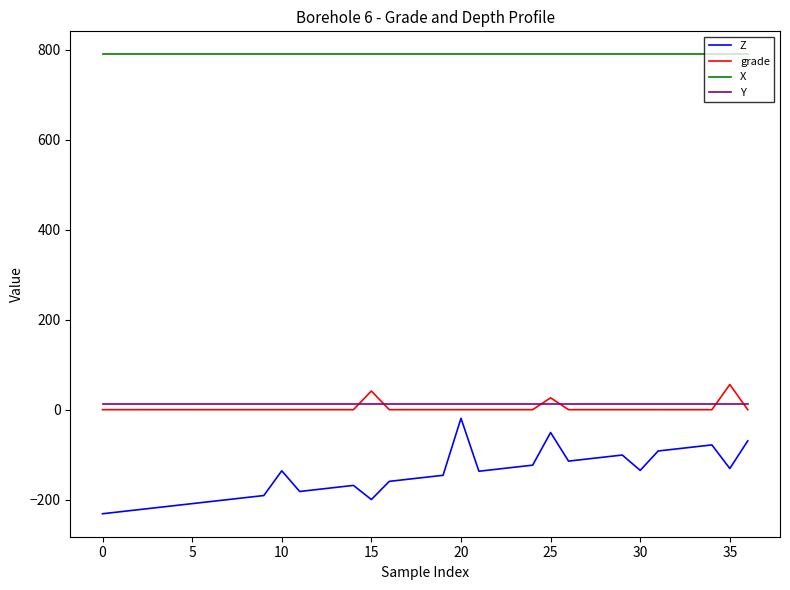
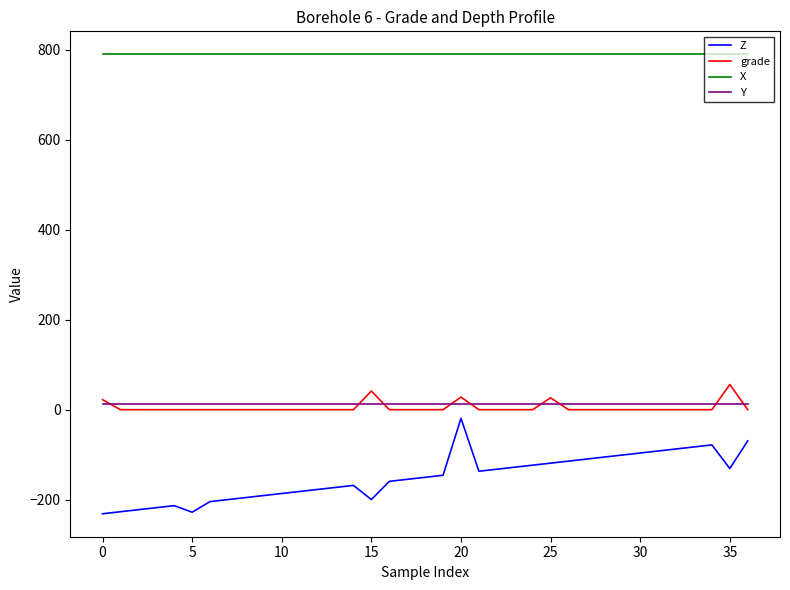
  {
    "Z": {
      "0": -230,
-     "5": -210,
-     "10": -140,
+     "5": -230,
+     "10": -190,
      "15": -200,
      "20": -20,
-     "25": -50,
-     "30": -130,
+     "25": -120,
+     "30": -100,
      "35": -130
    },
    "grade": {
-     "0": 0,
+     "0": 20,
      "5": 0,
      "10": 0,
      "15": 40,
-     "20": 0,
+     "20": 30,
      "25": 30,
      "30": 0,
      "35": 60
    },
    "X": {
      "0": 790,
      "5": 790,
      "10": 790,
      "15": 790,
      "20": 790,
      "25": 790,
      "30": 790
    },
    "Y": {
      "0": 10,
      "5": 10,
      "10": 10,
      "15": 10,
      "20": 10,
      "25": 10,
      "30": 10,
      "35": 10
    }
  }
